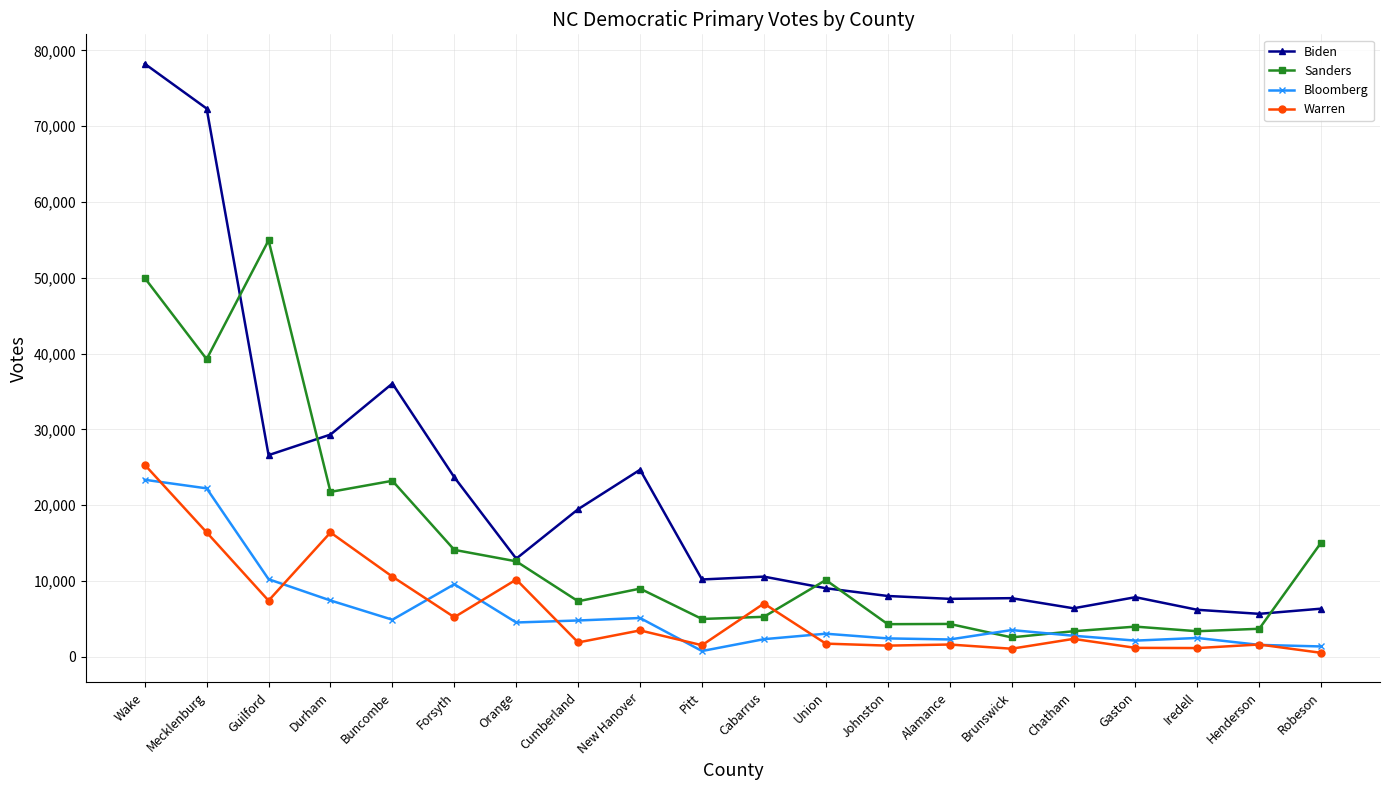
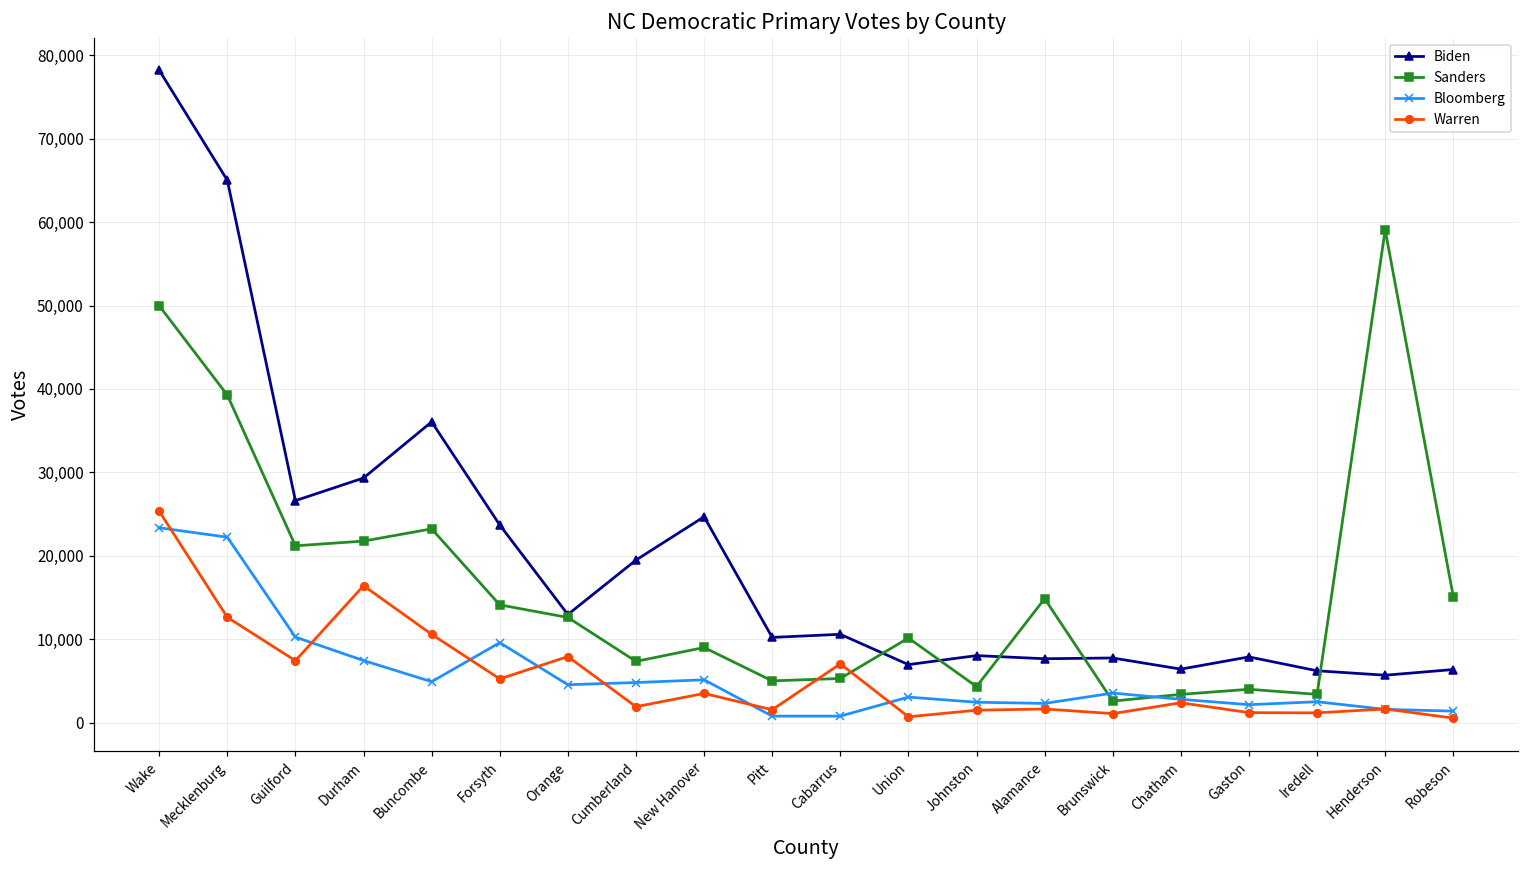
  {
    "Biden": {
      "Wake": "78,000",
-     "Mecklenburg": "72,000",
+     "Mecklenburg": "65,000",
      "Guilford": "27,000",
      "Durham": "29,000",
      "Buncombe": "36,000",
      "Forsyth": "24,000",
      "Orange": "13,000",
      "Cumberland": "19,000",
      "New Hanover": "25,000",
      "Pitt": "10,000",
      "Cabarrus": "11,000",
-     "Union": "9,000",
+     "Union": "7,000",
      "Johnston": "8,000",
      "Alamance": "8,000",
      "Brunswick": "8,000",
      "Chatham": "6,000",
      "Gaston": "8,000",
      "Iredell": "6,000",
      "Henderson": "6,000",
      "Robeson": "6,000"
    },
    "Sanders": {
      "Wake": "50,000",
      "Mecklenburg": "39,000",
-     "Guilford": "55,000",
+     "Guilford": "21,000",
      "Durham": "22,000",
      "Buncombe": "23,000",
      "Forsyth": "14,000",
      "Orange": "13,000",
      "Cumberland": "7,000",
      "New Hanover": "9,000",
      "Pitt": "5,000",
      "Cabarrus": "5,000",
      "Union": "10,000",
      "Johnston": "4,000",
-     "Alamance": "4,000",
+     "Alamance": "15,000",
      "Brunswick": "3,000",
      "Chatham": "3,000",
      "Gaston": "4,000",
      "Iredell": "3,000",
-     "Henderson": "4,000",
+     "Henderson": "59,000",
      "Robeson": "15,000"
    },
    "Bloomberg": {
      "Wake": "23,000",
      "Mecklenburg": "22,000",
      "Guilford": "10,000",
      "Durham": "7,000",
      "Buncombe": "5,000",
      "Forsyth": "10,000",
      "Orange": "5,000",
      "Cumberland": "5,000",
      "New Hanover": "5,000",
      "Pitt": "1,000",
-     "Cabarrus": "2,000",
+     "Cabarrus": "1,000",
      "Union": "3,000",
      "Johnston": "2,000",
      "Alamance": "2,000",
      "Brunswick": "4,000",
      "Chatham": "3,000",
      "Gaston": "2,000",
      "Iredell": "2,000",
      "Robeson": "1,000"
    },
    "Warren": {
      "Wake": "25,000",
-     "Mecklenburg": "16,000",
+     "Mecklenburg": "13,000",
      "Guilford": "7,000",
      "Durham": "16,000",
      "Buncombe": "11,000",
      "Forsyth": "5,000",
-     "Orange": "10,000",
+     "Orange": "8,000",
      "Cumberland": "2,000",
      "New Hanover": "3,000",
      "Pitt": "2,000",
      "Cabarrus": "7,000",
-     "Union": "2,000",
+     "Union": "1,000",
      "Johnston": "1,000",
      "Alamance": "2,000",
      "Brunswick": "1,000",
      "Chatham": "2,000",
      "Gaston": "1,000",
      "Iredell": "1,000",
      "Robeson": "1,000"
    }
  }
